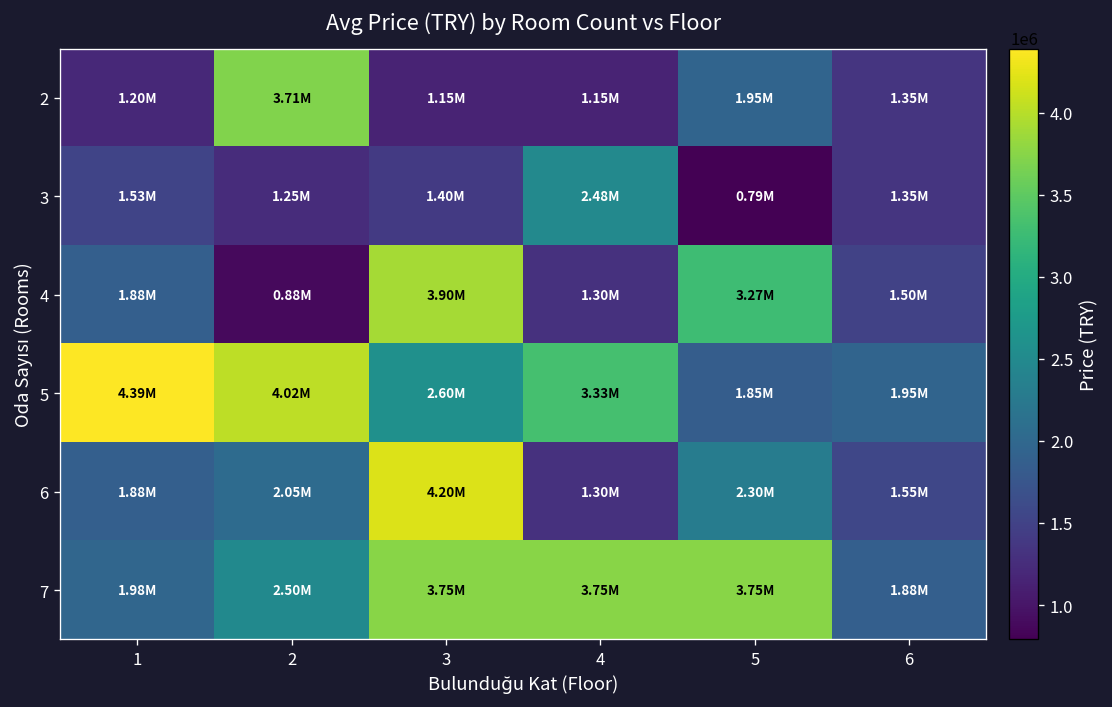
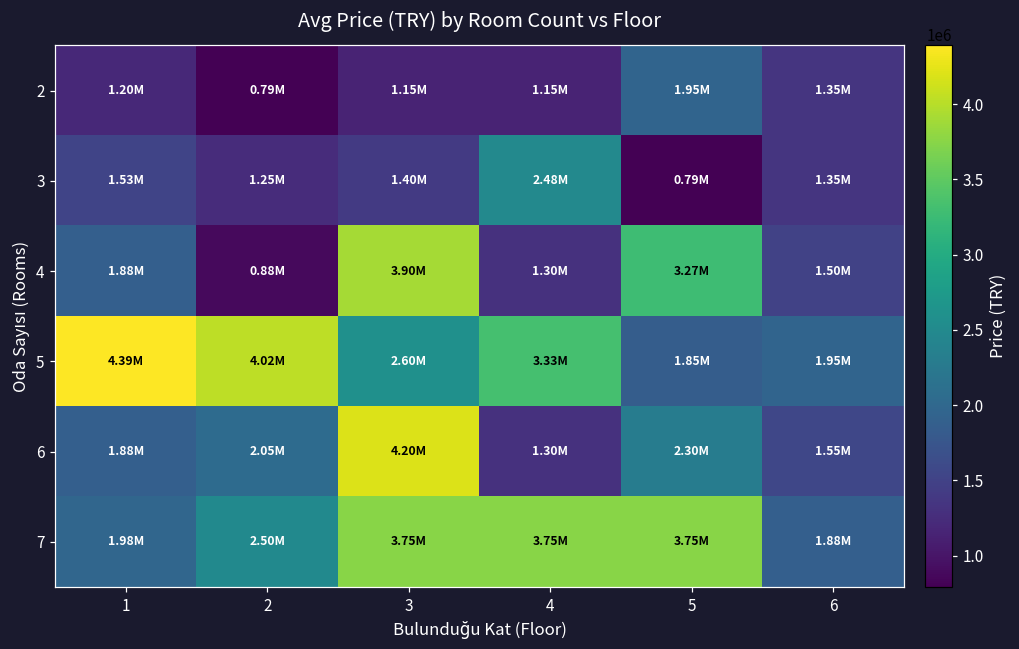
  {
    "2": {
      "1": "1.20M",
-     "2": "3.71M",
+     "2": "0.79M",
      "3": "1.15M",
      "4": "1.15M",
      "5": "1.95M",
      "6": "1.35M"
    },
    "3": {
      "1": "1.53M",
      "2": "1.25M",
      "3": "1.40M",
      "4": "2.48M",
      "5": "0.79M",
      "6": "1.35M"
    },
    "4": {
      "1": "1.88M",
      "2": "0.88M",
      "3": "3.90M",
      "4": "1.30M",
      "5": "3.27M",
      "6": "1.50M"
    },
    "5": {
      "1": "4.39M",
      "2": "4.02M",
      "3": "2.60M",
      "4": "3.33M",
      "5": "1.85M",
      "6": "1.95M"
    },
    "6": {
      "1": "1.88M",
      "2": "2.05M",
      "3": "4.20M",
      "4": "1.30M",
      "5": "2.30M",
      "6": "1.55M"
    },
    "7": {
      "1": "1.98M",
      "2": "2.50M",
      "3": "3.75M",
      "4": "3.75M",
      "5": "3.75M",
      "6": "1.88M"
    }
  }
